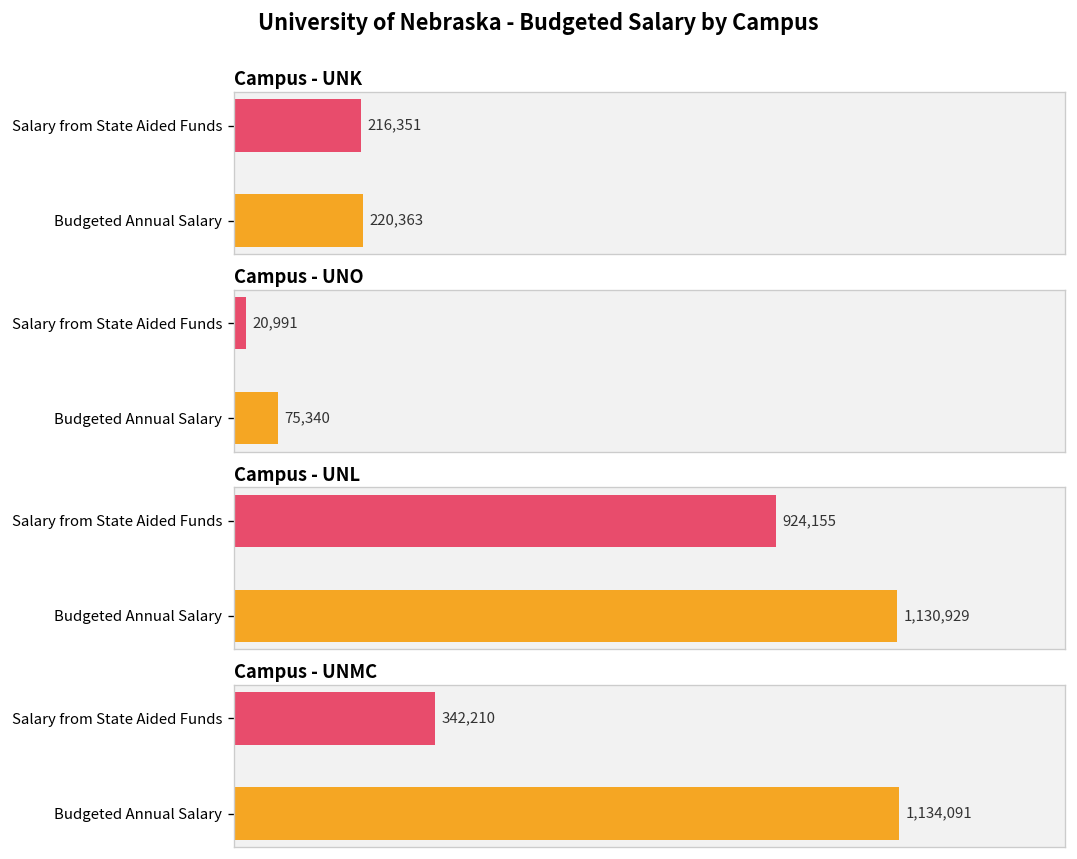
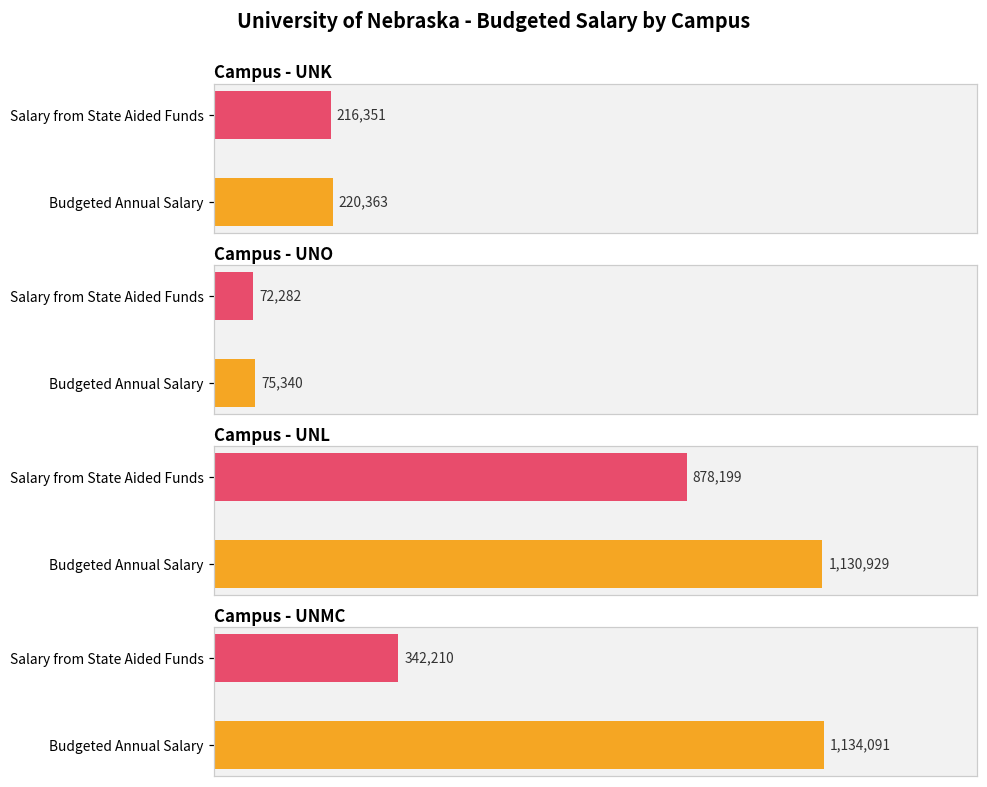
  {
    "Campus - UNK": {
      "Salary from State Aided Funds": "216,351",
      "Budgeted Annual Salary": "220,363"
    },
    "Campus - UNO": {
-     "Salary from State Aided Funds": "20,991",
+     "Salary from State Aided Funds": "72,282",
      "Budgeted Annual Salary": "75,340"
    },
    "Campus - UNL": {
-     "Salary from State Aided Funds": "924,155",
+     "Salary from State Aided Funds": "878,199",
      "Budgeted Annual Salary": "1,130,929"
    },
    "Campus - UNMC": {
      "Salary from State Aided Funds": "342,210",
      "Budgeted Annual Salary": "1,134,091"
    }
  }
